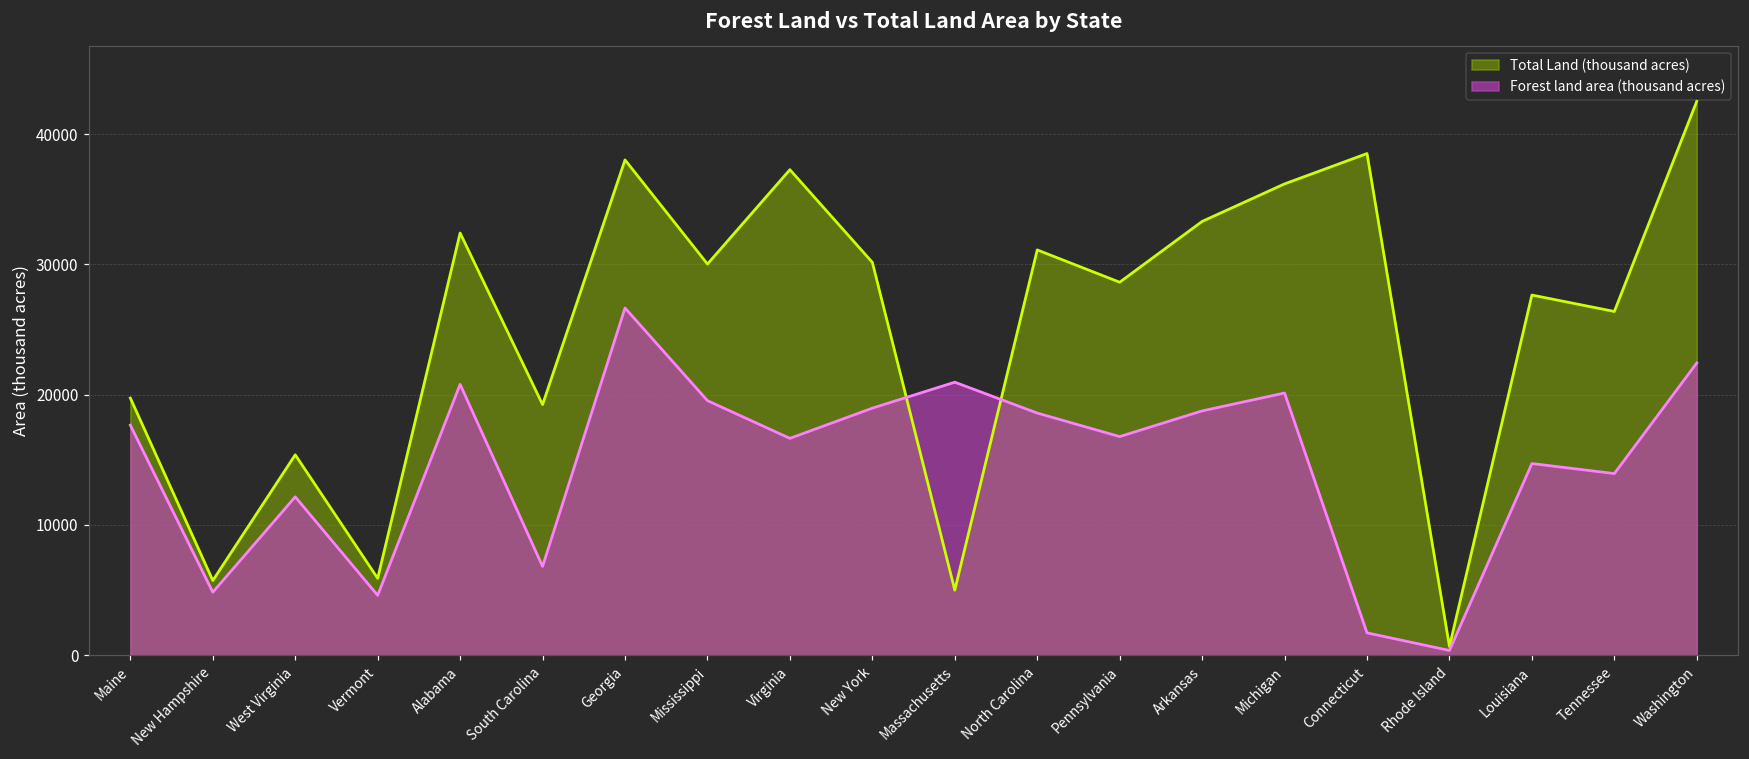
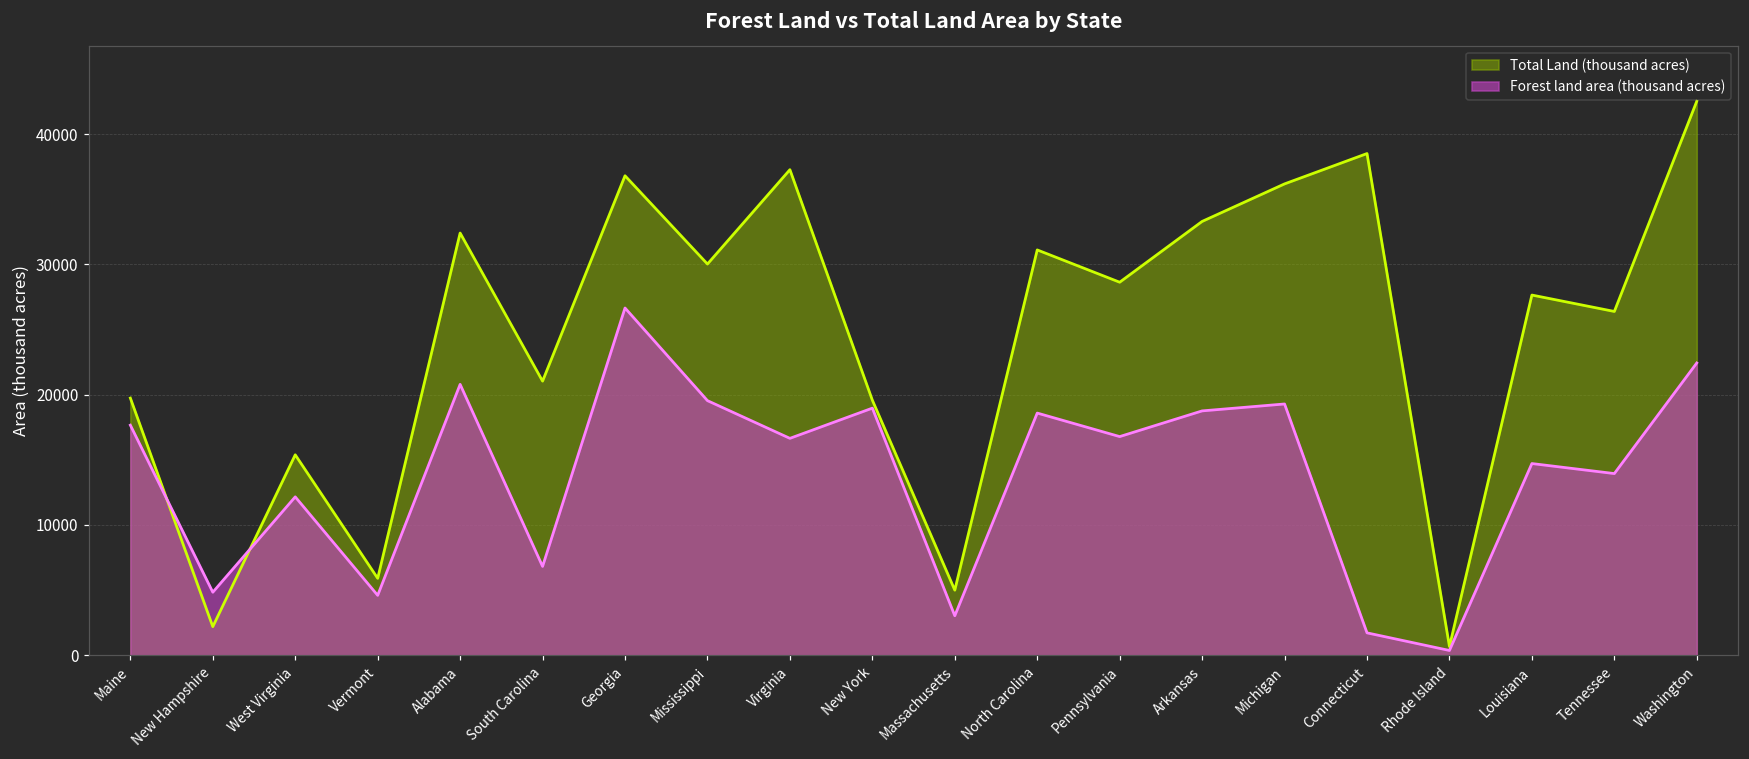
  {
    "Total Land (thousand acres)": {
      "Maine": 19700,
-     "New Hampshire": 5700,
+     "New Hampshire": 2200,
      "West Virginia": 15400,
      "Vermont": 5900,
      "Alabama": 32400,
-     "South Carolina": 19200,
-     "Georgia": 38000,
+     "South Carolina": 21000,
+     "Georgia": 36800,
      "Mississippi": 30000,
      "Virginia": 37300,
-     "New York": 30200,
+     "New York": 19600,
      "Massachusetts": 5000,
      "North Carolina": 31100,
      "Pennsylvania": 28600,
      "Arkansas": 33300,
      "Michigan": 36200,
      "Connecticut": 38500,
      "Rhode Island": 700,
      "Louisiana": 27700,
      "Tennessee": 26400,
      "Washington": 42500
    },
    "Forest land area (thousand acres)": {
      "Maine": 17700,
      "New Hampshire": 4800,
      "West Virginia": 12200,
      "Vermont": 4600,
      "Alabama": 20800,
      "South Carolina": 6800,
      "Georgia": 26700,
      "Mississippi": 19500,
      "Virginia": 16600,
      "New York": 19000,
-     "Massachusetts": 21000,
+     "Massachusetts": 3000,
      "North Carolina": 18600,
      "Pennsylvania": 16800,
      "Arkansas": 18800,
-     "Michigan": 20100,
+     "Michigan": 19300,
      "Connecticut": 1700,
      "Rhode Island": 400,
      "Louisiana": 14700,
      "Tennessee": 13900,
      "Washington": 22400
    }
  }
